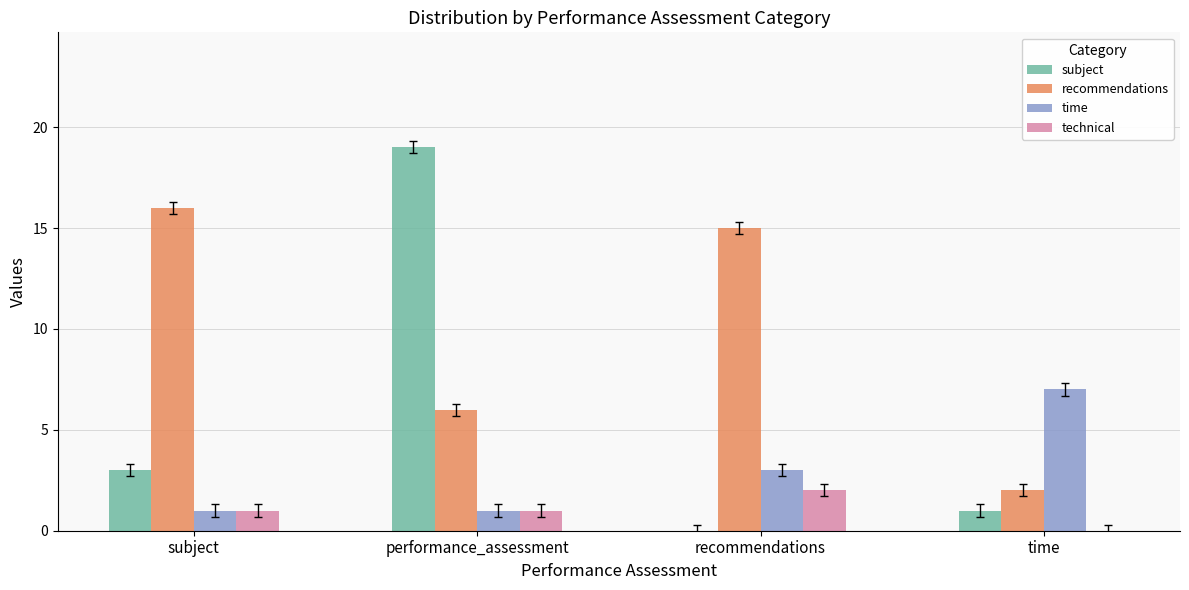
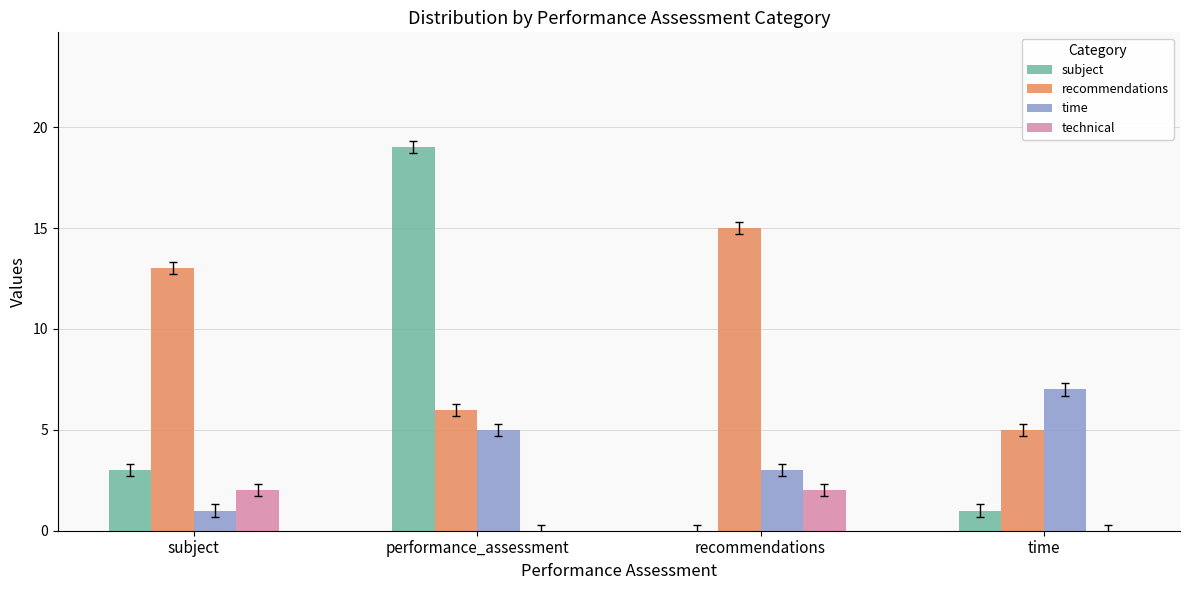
  {
    "subject": {
      "subject": 3,
      "performance_assessment": 19,
      "recommendations": 0,
      "time": 1
    },
    "recommendations": {
-     "subject": 16,
+     "subject": 13,
      "performance_assessment": 6,
      "recommendations": 15,
-     "time": 2
+     "time": 5
    },
    "time": {
      "subject": 1,
-     "performance_assessment": 1,
+     "performance_assessment": 5,
      "recommendations": 3,
      "time": 7
    },
    "technical": {
-     "subject": 1,
-     "performance_assessment": 1,
+     "subject": 2,
+     "performance_assessment": 0,
      "recommendations": 2,
      "time": 0
    }
  }
